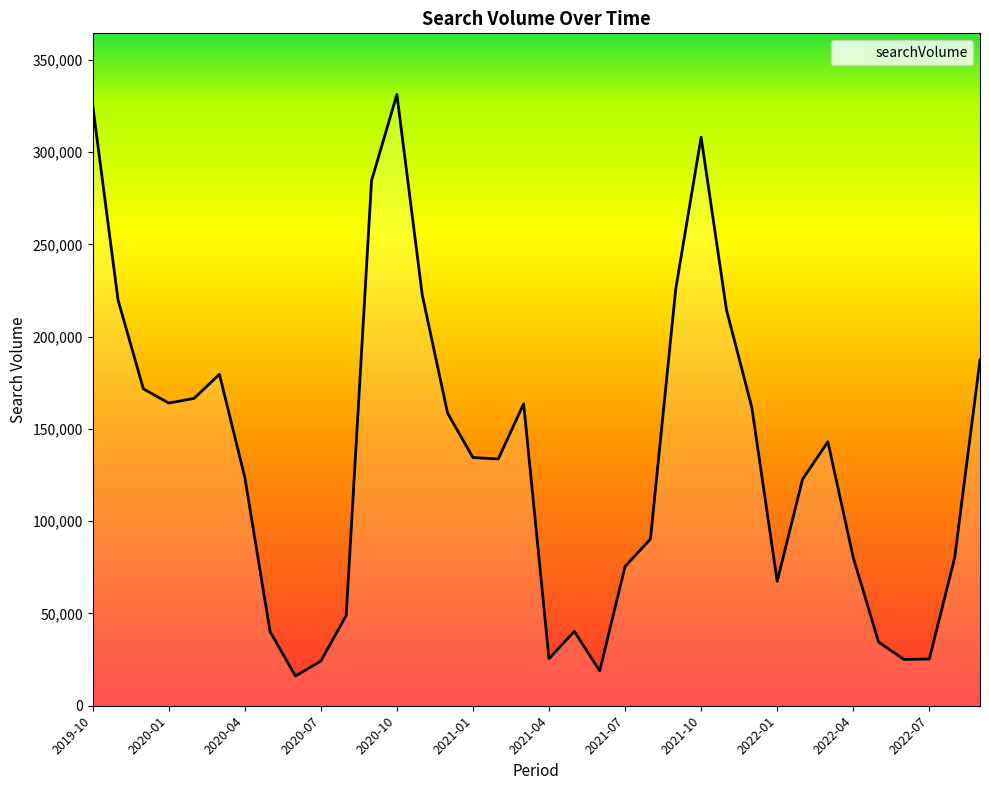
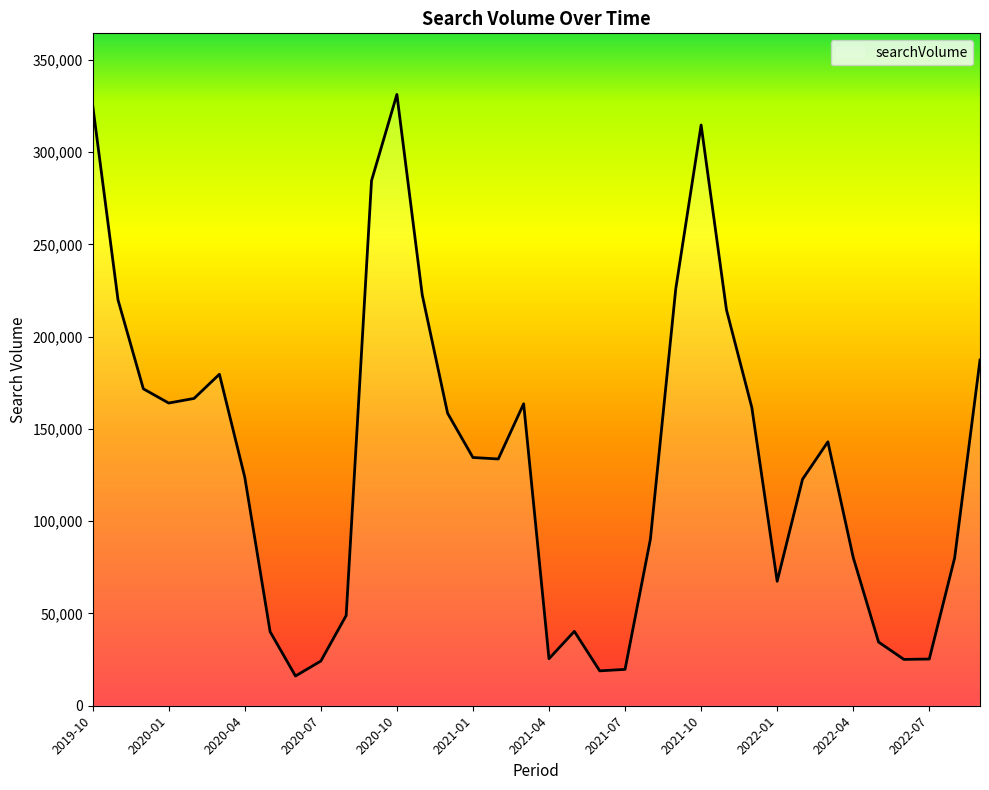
  {
    "2019-10": "325,000",
    "2020-01": "164,000",
    "2020-04": "124,000",
    "2020-07": "24,000",
    "2020-10": "331,000",
    "2021-01": "135,000",
    "2021-04": "25,000",
-   "2021-07": "75,000",
-   "2021-10": "308,000",
+   "2021-07": "20,000",
+   "2021-10": "315,000",
    "2022-01": "67,000",
    "2022-04": "80,000",
    "2022-07": "25,000"
  }
